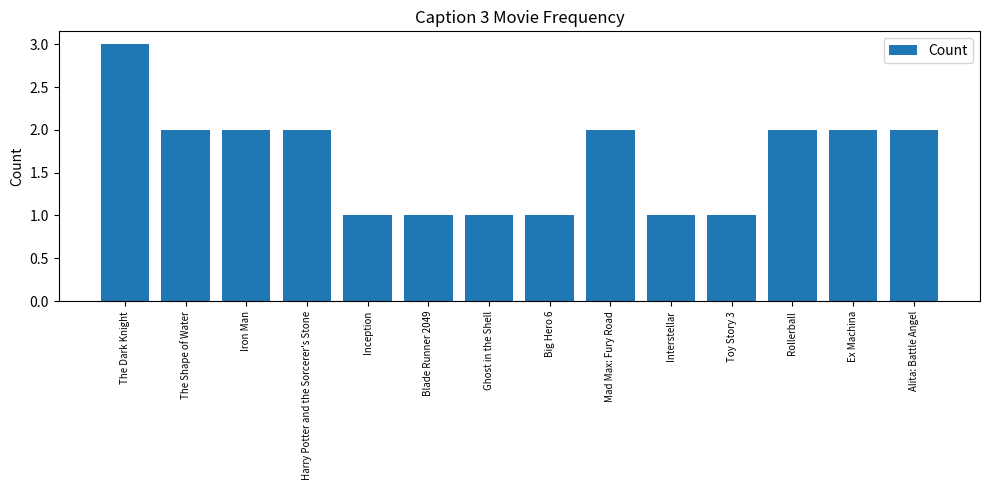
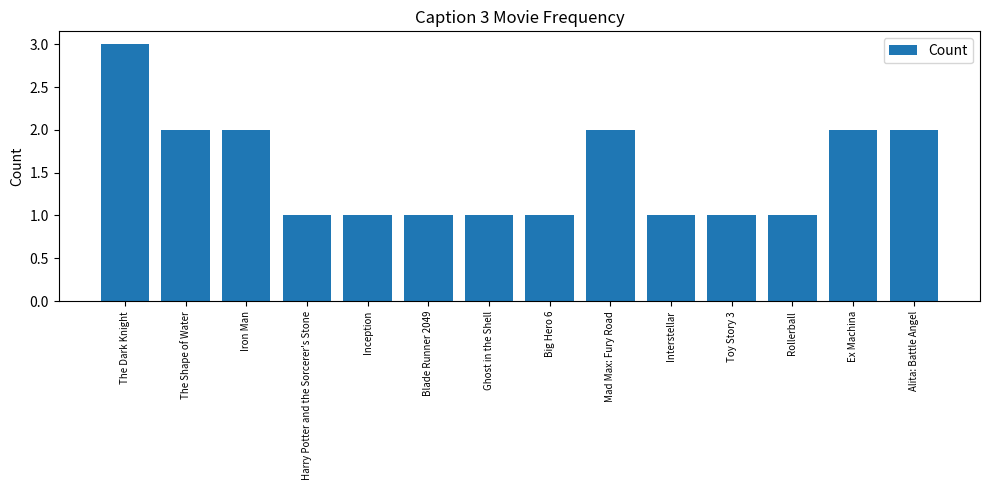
  {
    "The Dark Knight": 3,
    "The Shape of Water": 2,
    "Iron Man": 2,
-   "Harry Potter and the Sorcerer's Stone": 2,
+   "Harry Potter and the Sorcerer's Stone": 1,
    "Inception": 1,
    "Blade Runner 2049": 1,
    "Ghost in the Shell": 1,
    "Big Hero 6": 1,
    "Mad Max: Fury Road": 2,
    "Interstellar": 1,
    "Toy Story 3": 1,
-   "Rollerball": 2,
+   "Rollerball": 1,
    "Ex Machina": 2,
    "Alita: Battle Angel": 2
  }
